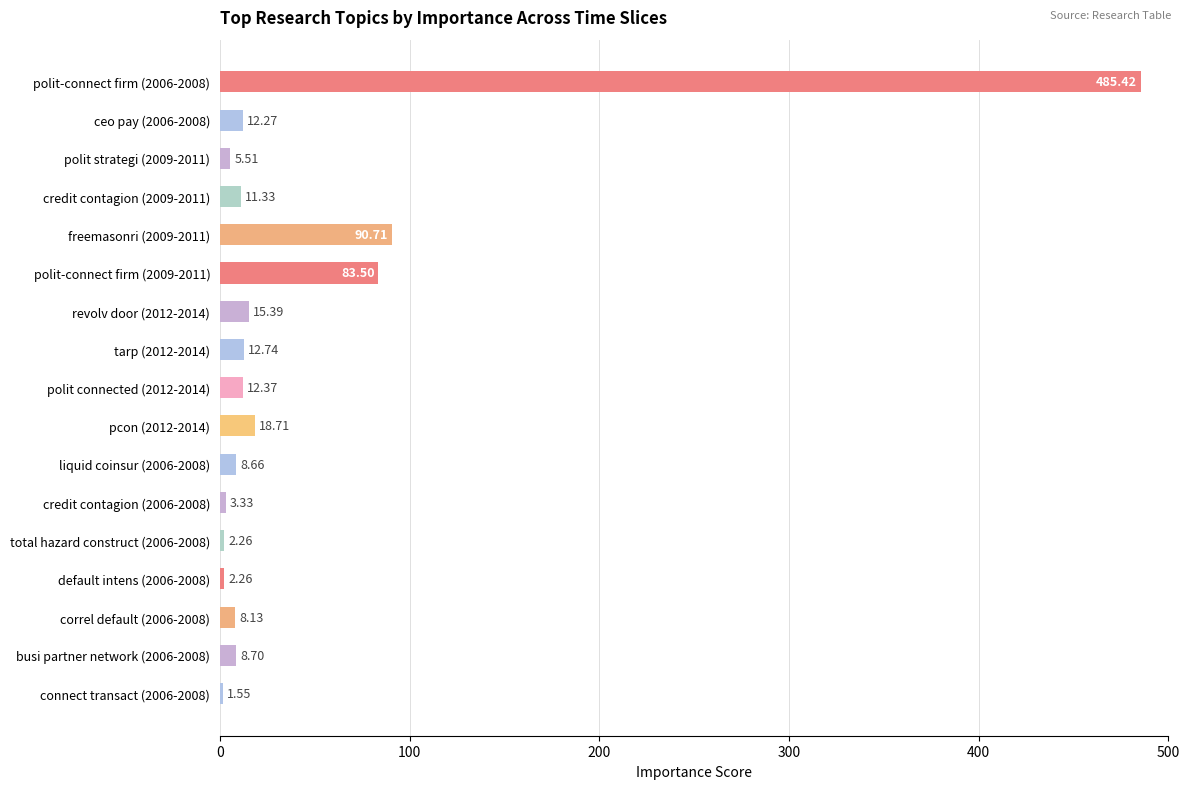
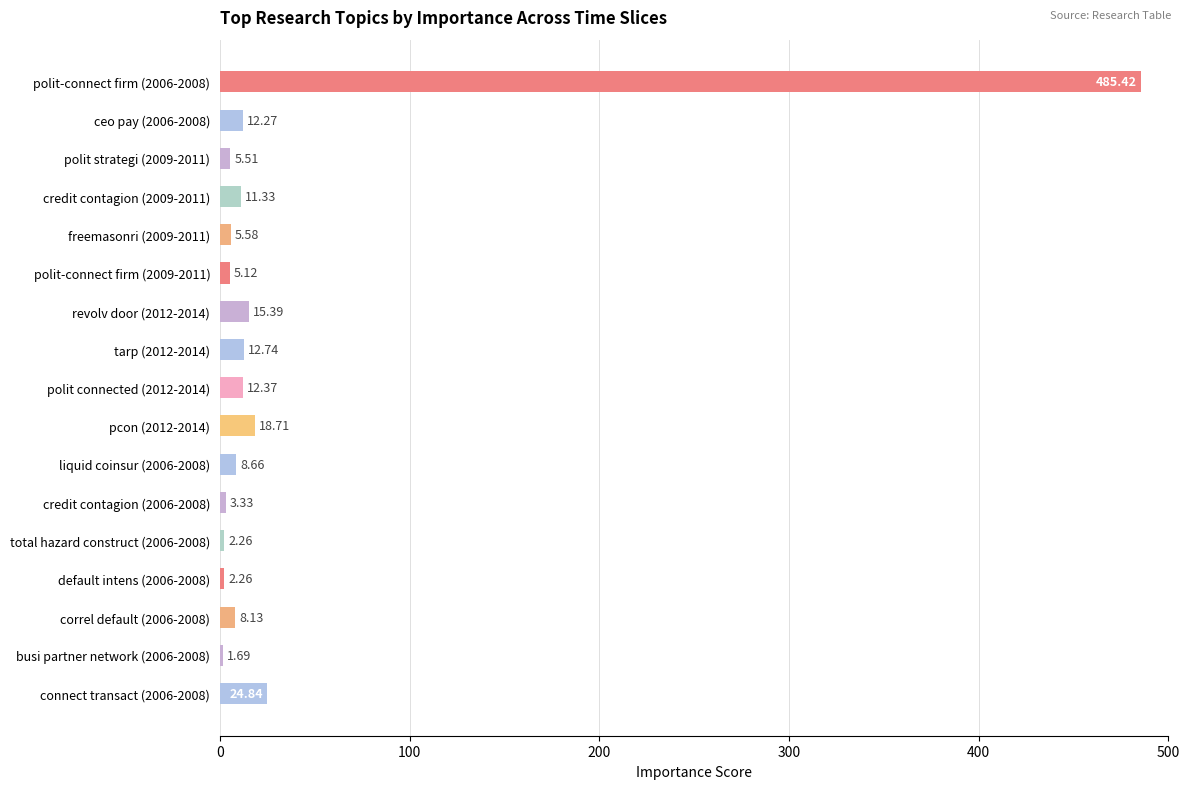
  {
    "polit-connect firm (2006-2008)": 485.42,
    "ceo pay (2006-2008)": 12.27,
    "polit strategi (2009-2011)": 5.51,
    "credit contagion (2009-2011)": 11.33,
-   "freemasonri (2009-2011)": 90.71,
-   "polit-connect firm (2009-2011)": 83.50,
+   "freemasonri (2009-2011)": 5.58,
+   "polit-connect firm (2009-2011)": 5.12,
    "revolv door (2012-2014)": 15.39,
    "tarp (2012-2014)": 12.74,
    "polit connected (2012-2014)": 12.37,
    "pcon (2012-2014)": 18.71,
    "liquid coinsur (2006-2008)": 8.66,
    "credit contagion (2006-2008)": 3.33,
    "total hazard construct (2006-2008)": 2.26,
    "default intens (2006-2008)": 2.26,
    "correl default (2006-2008)": 8.13,
-   "busi partner network (2006-2008)": 8.70,
-   "connect transact (2006-2008)": 1.55
+   "busi partner network (2006-2008)": 1.69,
+   "connect transact (2006-2008)": 24.84
  }
